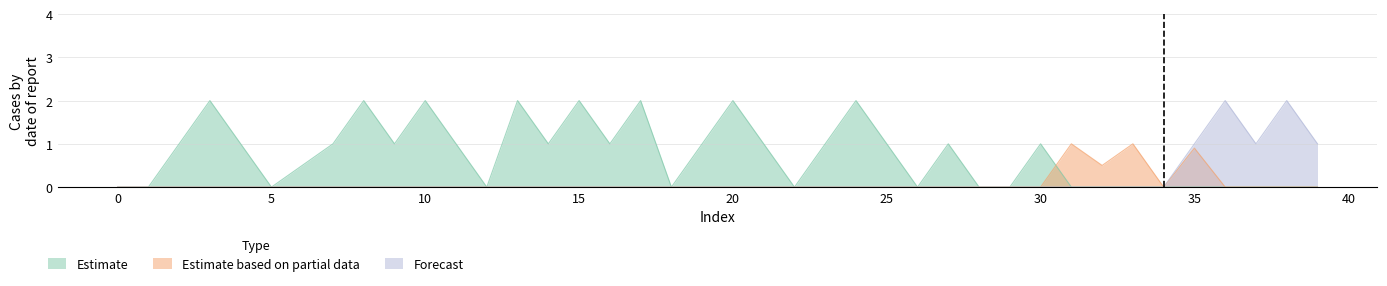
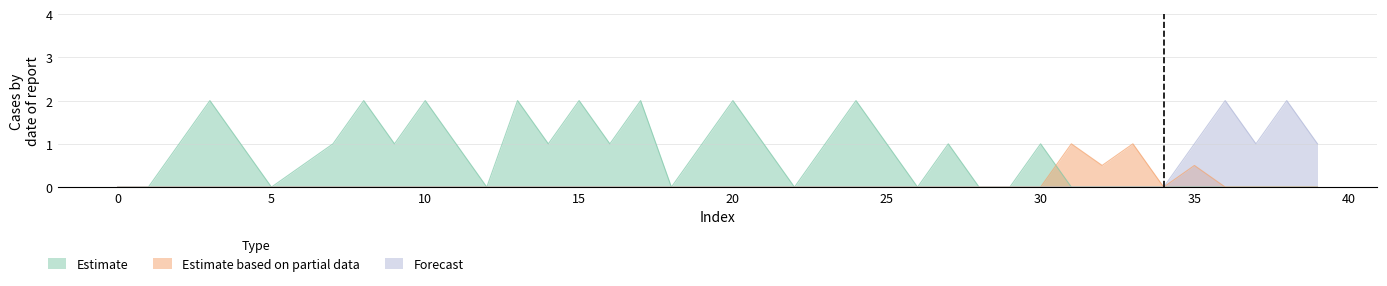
  {
    "Estimate based on partial data": {
-     "35": 0.9
+     "35": 0.5
    }
  }
